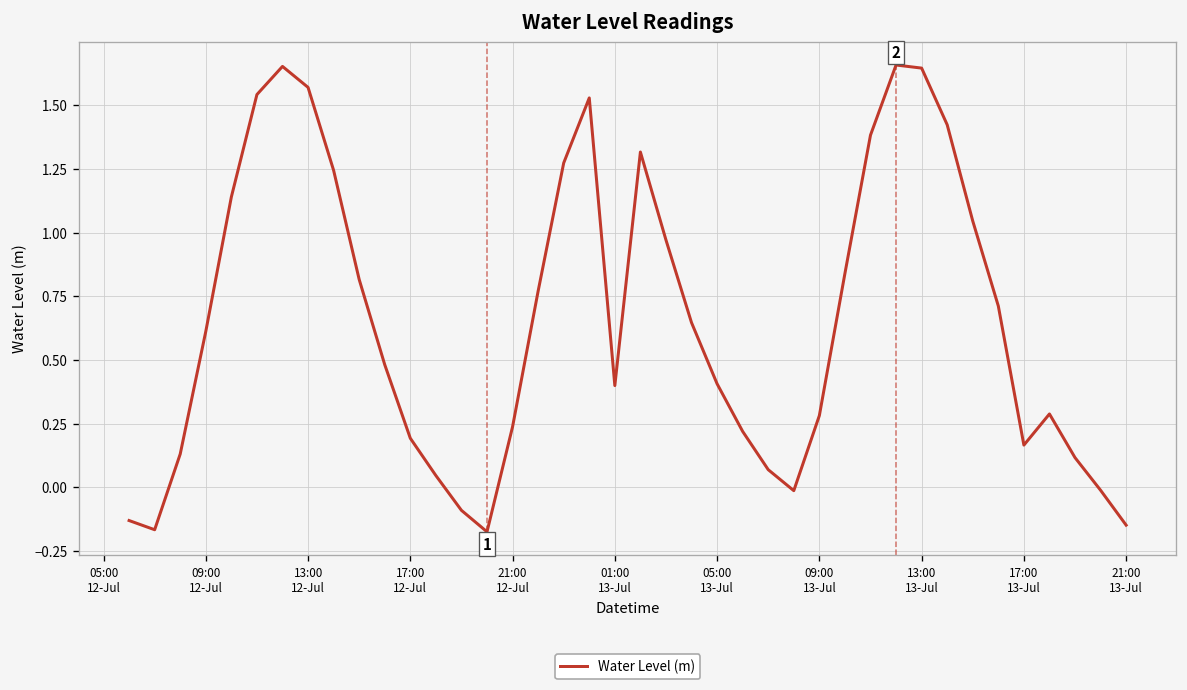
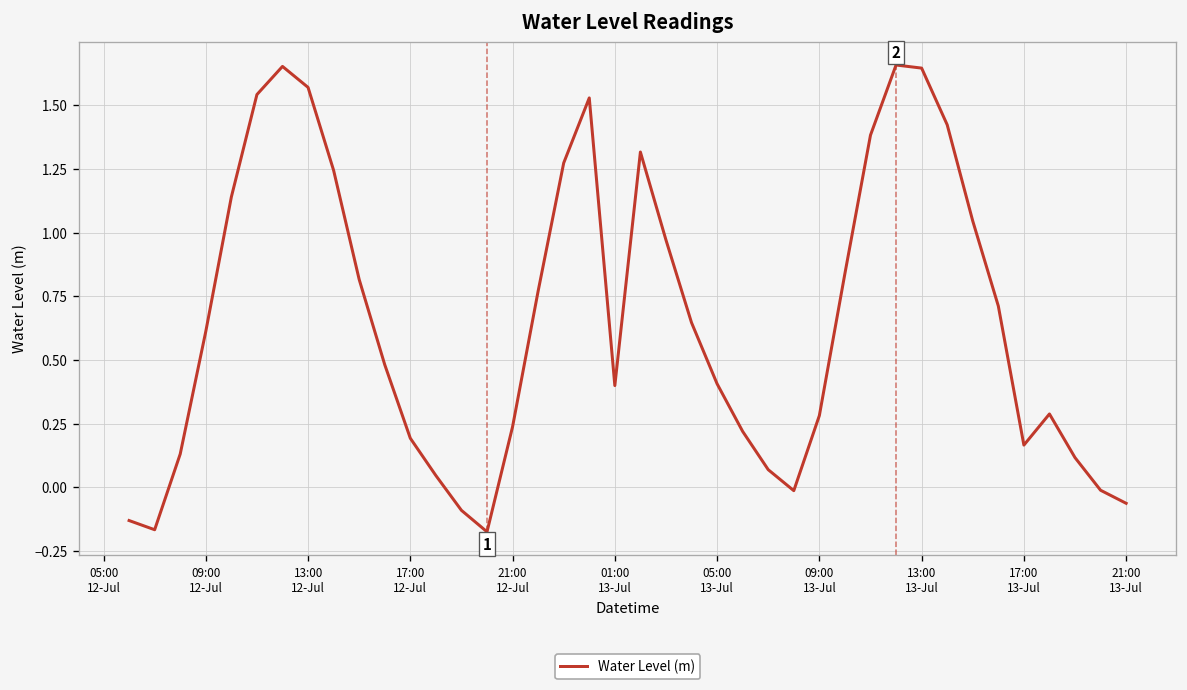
  {
    "09:00 12-Jul": 0.61,
    "13:00 12-Jul": 1.57,
    "17:00 12-Jul": 0.19,
    "21:00 12-Jul": 0.24,
    "01:00 13-Jul": 0.40,
    "05:00 13-Jul": 0.41,
    "09:00 13-Jul": 0.28,
    "17:00 13-Jul": 0.17,
-   "21:00 13-Jul": -0.15
+   "21:00 13-Jul": -0.06
  }
